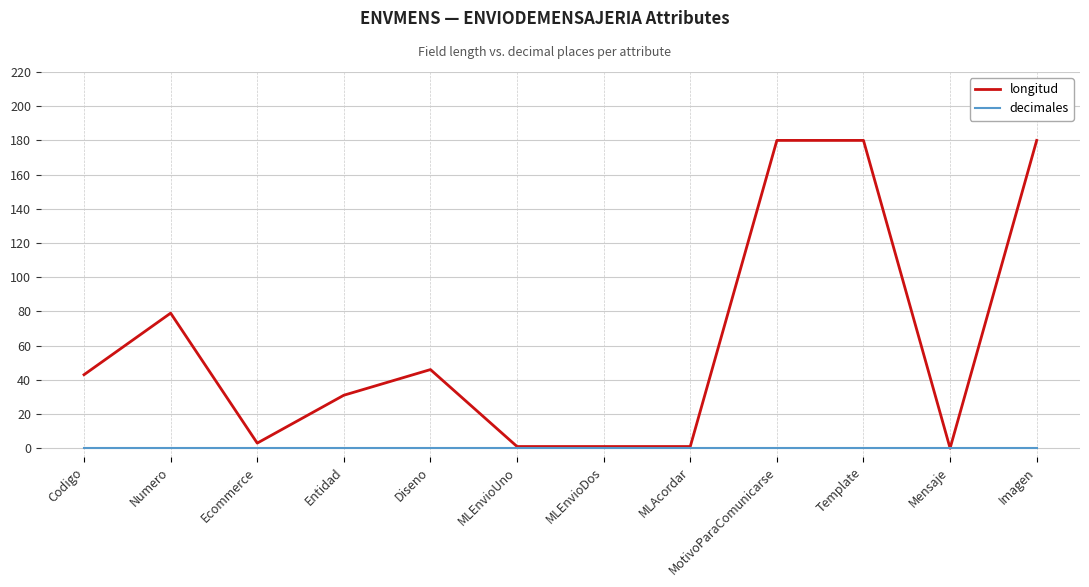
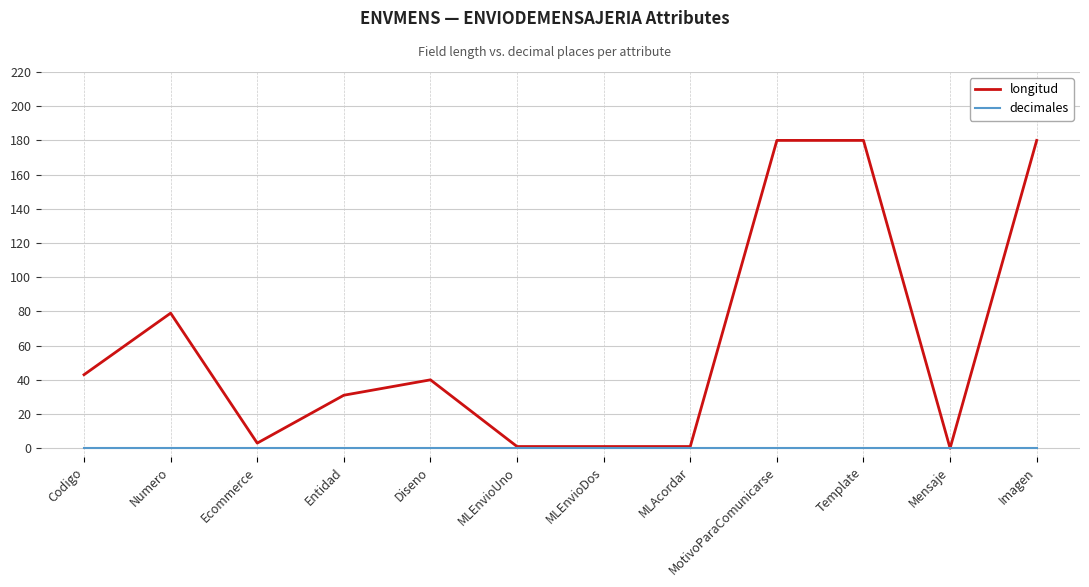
  {
    "longitud": {
      "Codigo": 43,
      "Numero": 79,
      "Ecommerce": 3,
      "Entidad": 31,
-     "Diseno": 46,
+     "Diseno": 40,
      "MotivoParaComunicarse": 180,
      "Template": 180,
      "Imagen": 180
    },
    "decimales": {
      "Codigo": 0,
      "Numero": 0,
      "Ecommerce": 0,
      "Entidad": 0,
      "Diseno": 0,
      "MotivoParaComunicarse": 0,
      "Template": 0,
      "Imagen": 0
    }
  }
